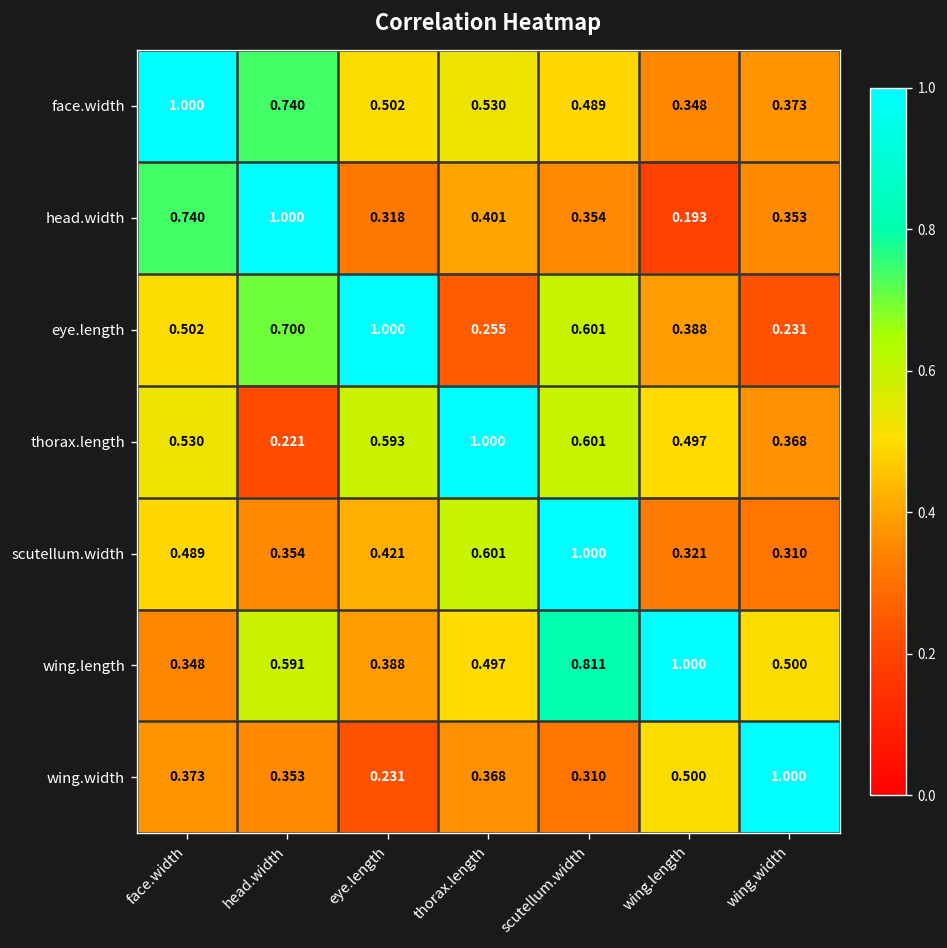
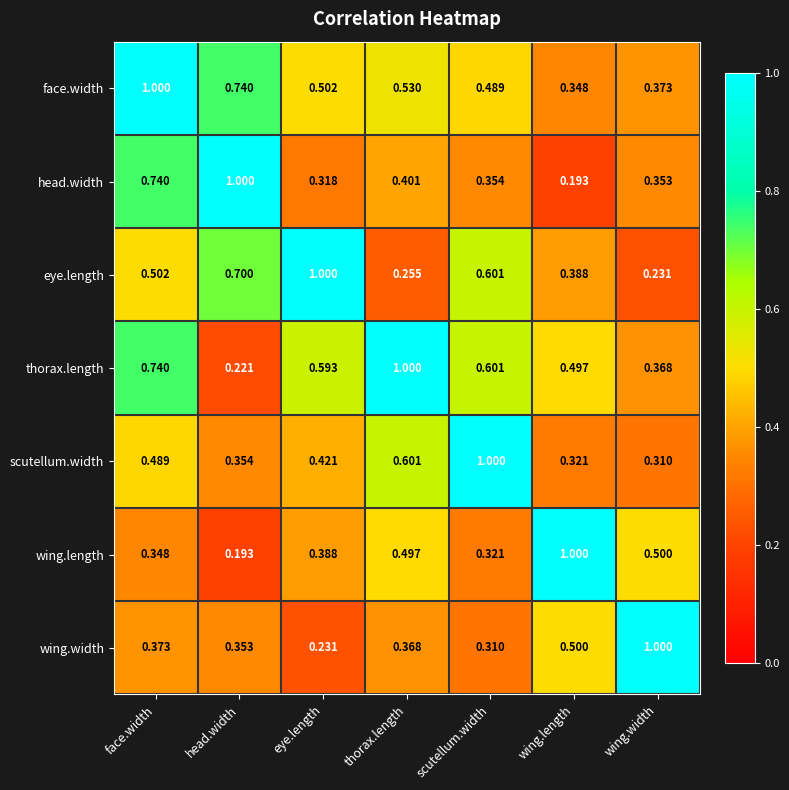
  {
    "face.width": {
      "face.width": 1.000,
      "head.width": 0.740,
      "eye.length": 0.502,
      "thorax.length": 0.530,
      "scutellum.width": 0.489,
      "wing.length": 0.348,
      "wing.width": 0.373
    },
    "head.width": {
      "face.width": 0.740,
      "head.width": 1.000,
      "eye.length": 0.318,
      "thorax.length": 0.401,
      "scutellum.width": 0.354,
      "wing.length": 0.193,
      "wing.width": 0.353
    },
    "eye.length": {
      "face.width": 0.502,
      "head.width": 0.700,
      "eye.length": 1.000,
      "thorax.length": 0.255,
      "scutellum.width": 0.601,
      "wing.length": 0.388,
      "wing.width": 0.231
    },
    "thorax.length": {
-     "face.width": 0.530,
+     "face.width": 0.740,
      "head.width": 0.221,
      "eye.length": 0.593,
      "thorax.length": 1.000,
      "scutellum.width": 0.601,
      "wing.length": 0.497,
      "wing.width": 0.368
    },
    "scutellum.width": {
      "face.width": 0.489,
      "head.width": 0.354,
      "eye.length": 0.421,
      "thorax.length": 0.601,
      "scutellum.width": 1.000,
      "wing.length": 0.321,
      "wing.width": 0.310
    },
    "wing.length": {
      "face.width": 0.348,
-     "head.width": 0.591,
+     "head.width": 0.193,
      "eye.length": 0.388,
      "thorax.length": 0.497,
-     "scutellum.width": 0.811,
+     "scutellum.width": 0.321,
      "wing.length": 1.000,
      "wing.width": 0.500
    },
    "wing.width": {
      "face.width": 0.373,
      "head.width": 0.353,
      "eye.length": 0.231,
      "thorax.length": 0.368,
      "scutellum.width": 0.310,
      "wing.length": 0.500,
      "wing.width": 1.000
    }
  }
